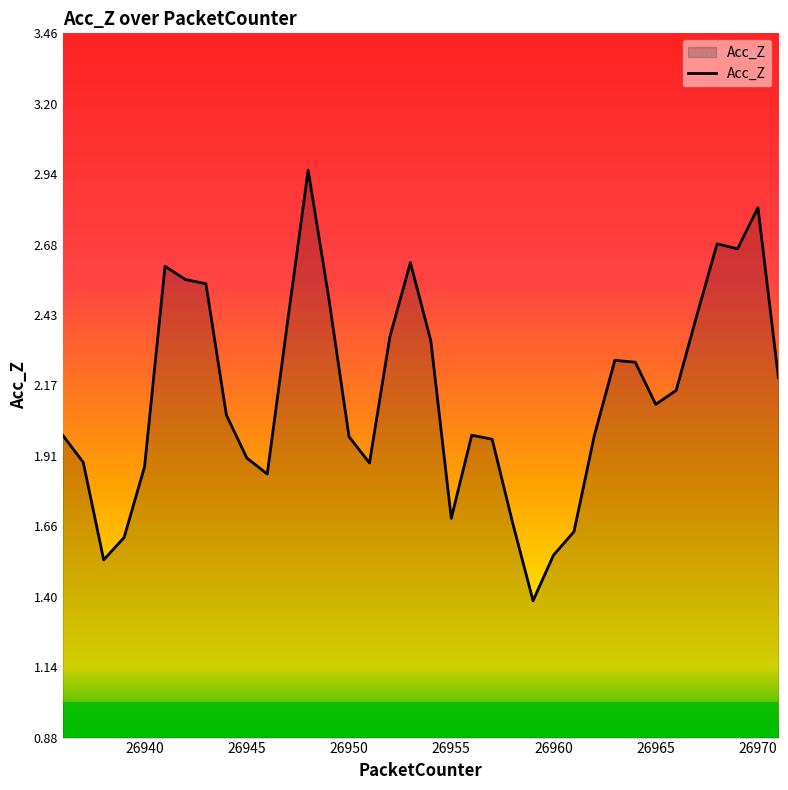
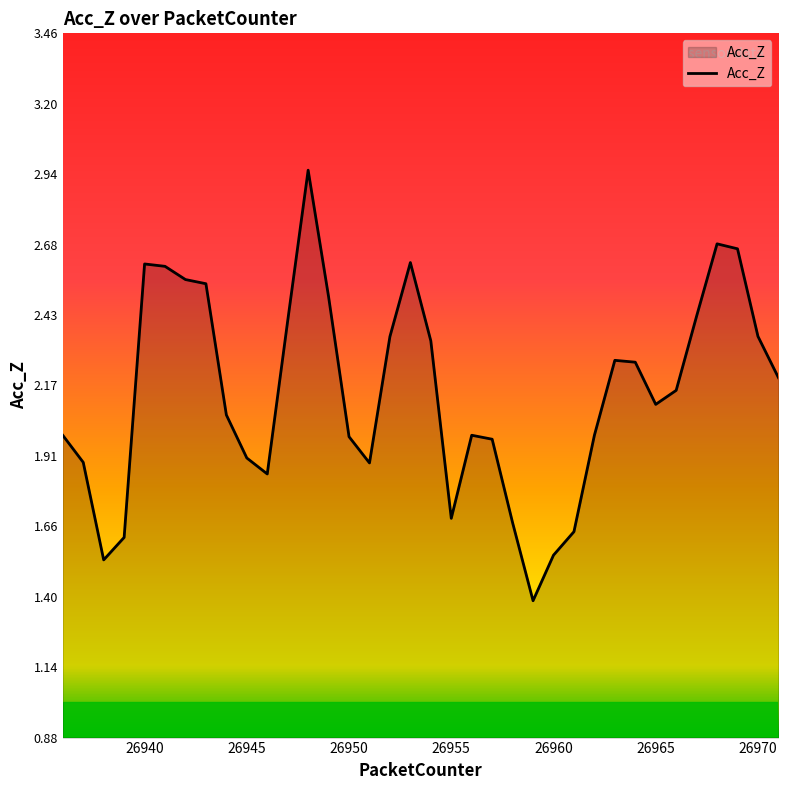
  {
-   "26940": 1.87,
+   "26940": 2.61,
    "26945": 1.90,
    "26950": 1.98,
    "26955": 1.68,
    "26960": 1.55,
    "26965": 2.10,
-   "26970": 2.82
+   "26970": 2.35
  }
